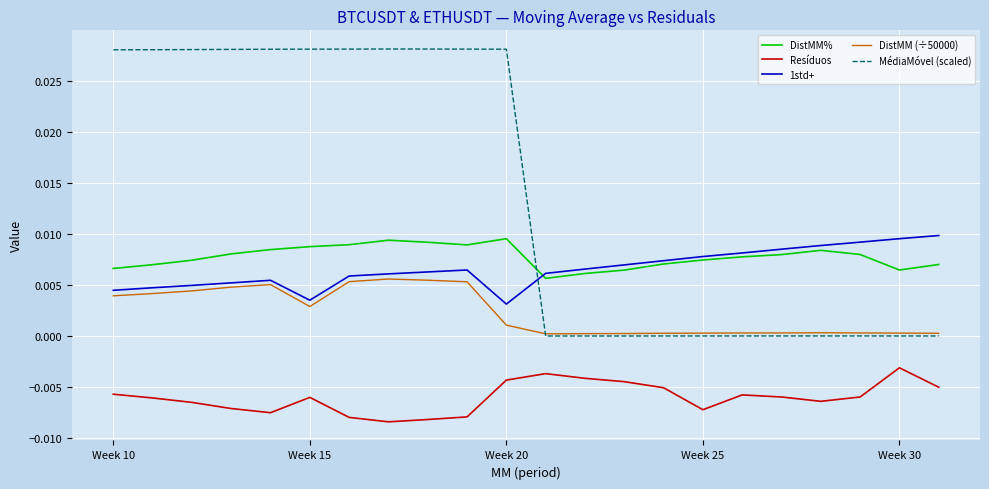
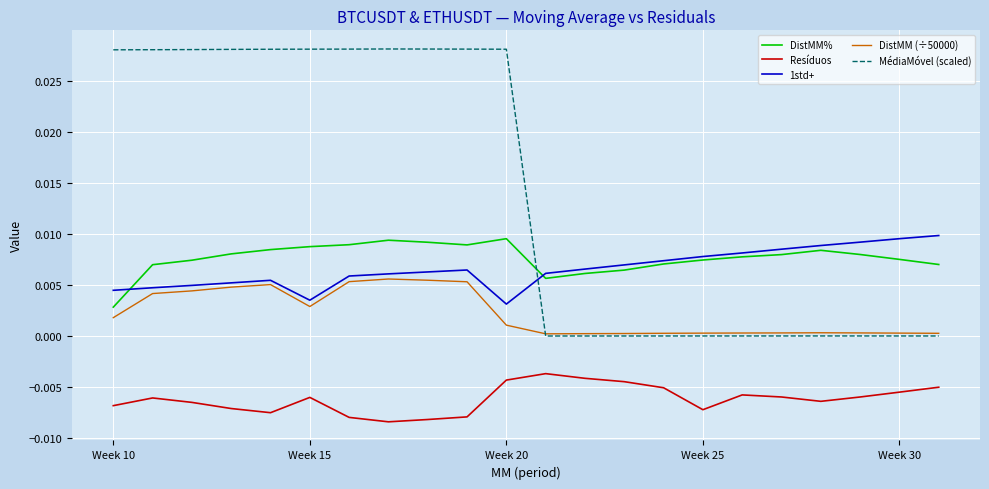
  {
    "DistMM%": {
-     "Week 10": 0.0066,
+     "Week 10": 0.0028,
      "Week 15": 0.0088,
      "Week 20": 0.0095,
      "Week 25": 0.0075,
-     "Week 30": 0.0065
+     "Week 30": 0.0075
    },
    "Resíduos": {
-     "Week 10": -0.0057,
+     "Week 10": -0.0068,
      "Week 15": -0.0060,
      "Week 20": -0.0043,
      "Week 25": -0.0072,
-     "Week 30": -0.0031
+     "Week 30": -0.0055
    },
    "1std+": {
      "Week 10": 0.0045,
      "Week 15": 0.0035,
      "Week 20": 0.0031,
      "Week 25": 0.0078,
      "Week 30": 0.0095
    },
    "DistMM (÷50000)": {
-     "Week 10": 0.0039,
+     "Week 10": 0.0018,
      "Week 15": 0.0029,
      "Week 20": 0.0011,
      "Week 25": 0.0003,
      "Week 30": 0.0003
    },
    "MédiaMóvel (scaled)": {
      "Week 10": 0.0281,
      "Week 15": 0.0281,
      "Week 20": 0.0281,
      "Week 25": 0.0000,
      "Week 30": 0.0000
    }
  }
